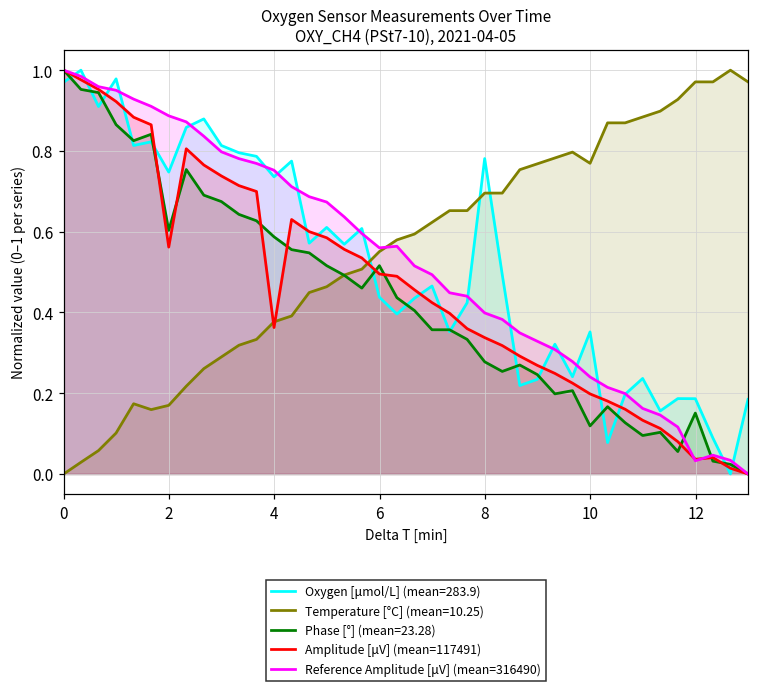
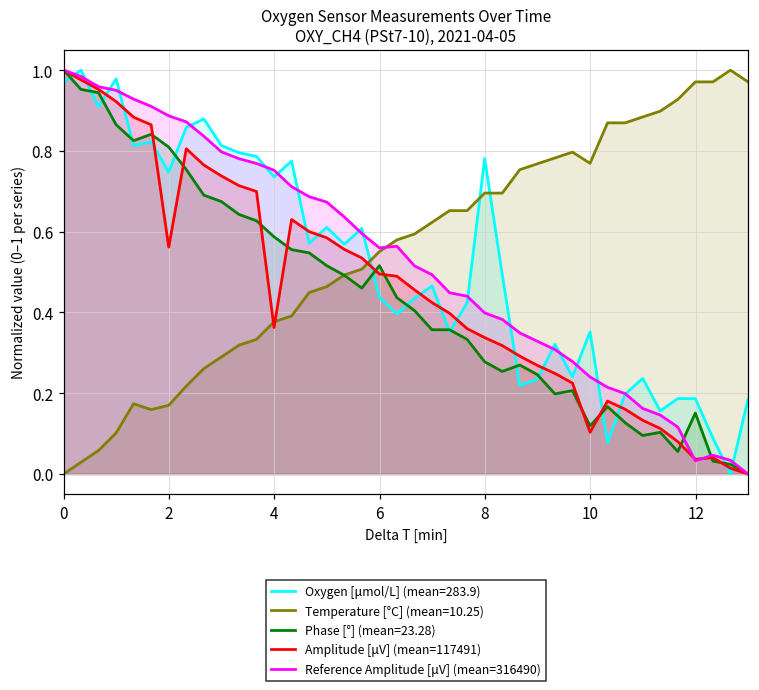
  {
    "Oxygen [μmol/L] (mean=283.9)": {
      "0": 0.97,
      "2": 0.75,
      "4": 0.74,
      "6": 0.44,
      "8": 0.78,
      "10": 0.35,
      "12": 0.19
    },
    "Temperature [°C] (mean=10.25)": {
      "0": 0.00,
      "2": 0.17,
      "4": 0.38,
      "6": 0.55,
      "8": 0.70,
      "10": 0.77,
      "12": 0.97
    },
    "Phase [°] (mean=23.28)": {
-     "2": 0.60,
+     "2": 0.81,
      "4": 0.59,
      "6": 0.52,
      "8": 0.28,
      "10": 0.12,
      "12": 0.15
    },
    "Amplitude [μV] (mean=117491)": {
      "2": 0.56,
      "4": 0.36,
      "6": 0.50,
      "8": 0.34,
-     "10": 0.20
+     "10": 0.10
    },
    "Reference Amplitude [μV] (mean=316490)": {
      "2": 0.89,
      "4": 0.75,
      "6": 0.56,
      "8": 0.40,
      "10": 0.24
    }
  }
